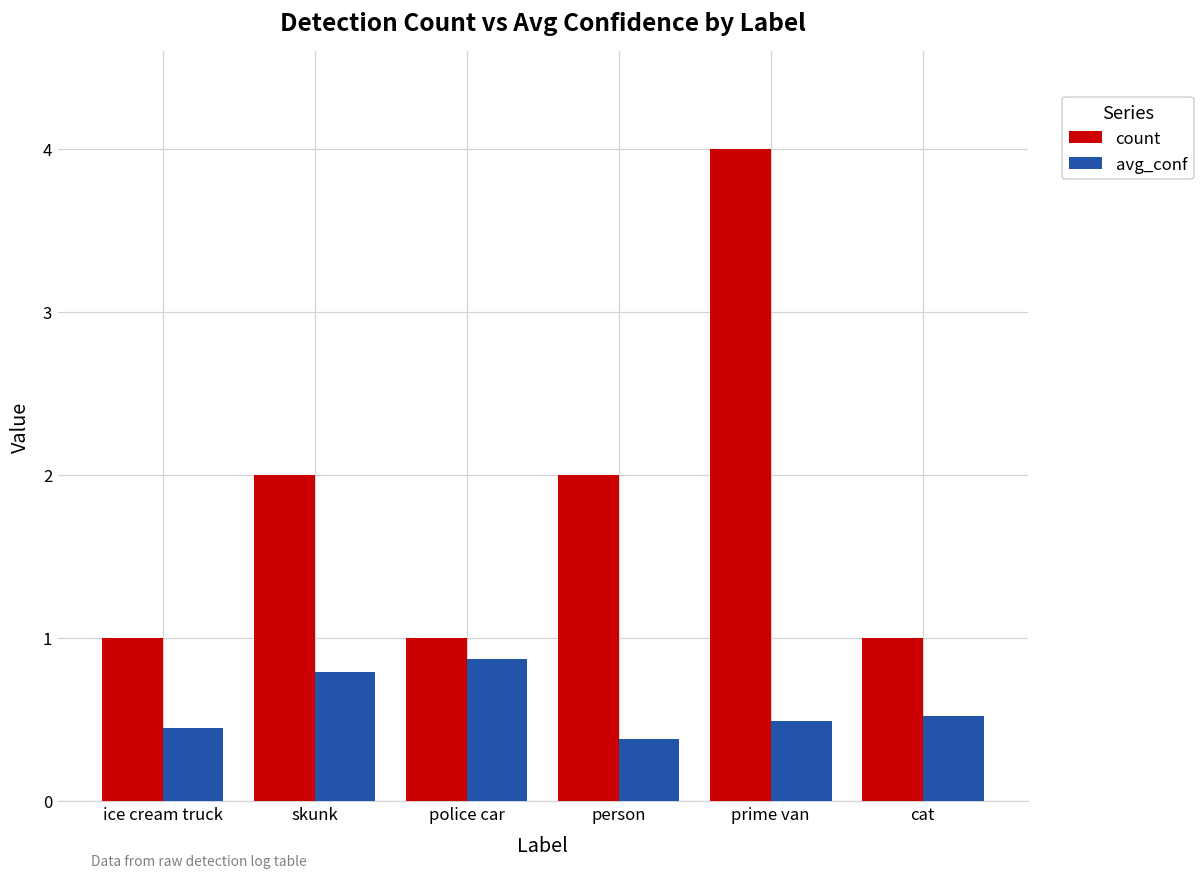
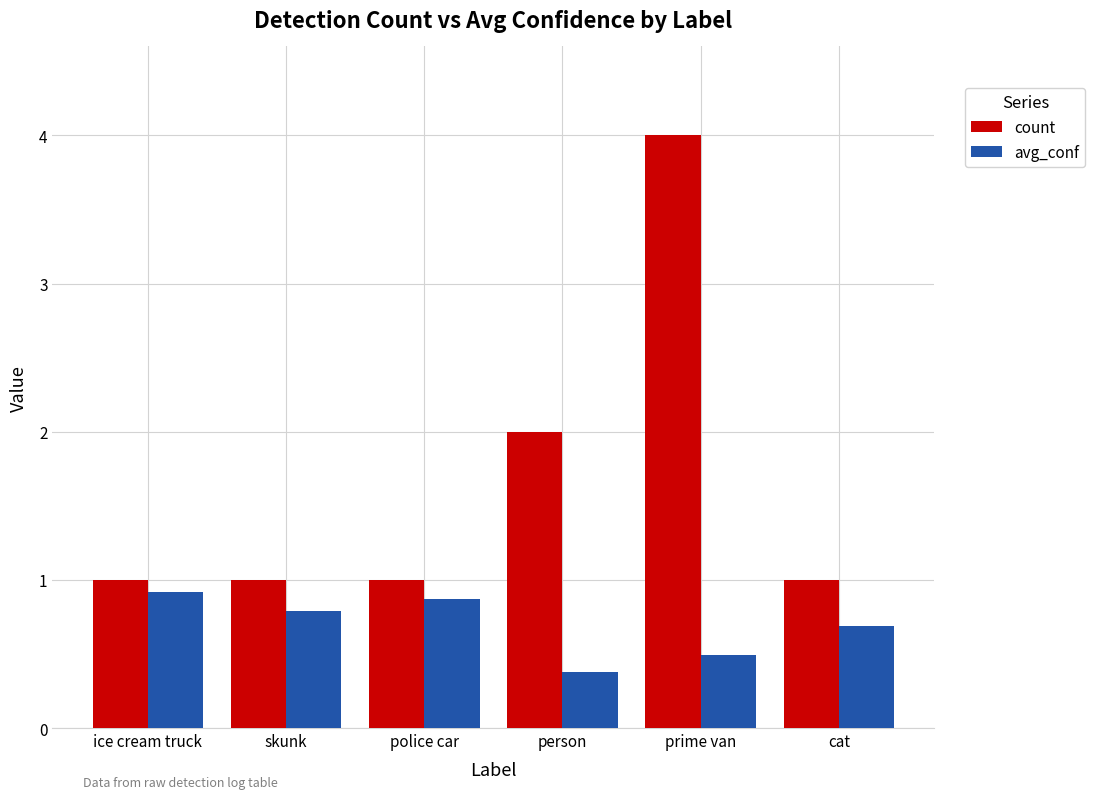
  {
    "count": {
      "ice cream truck": 1,
-     "skunk": 2,
+     "skunk": 1,
      "police car": 1,
      "person": 2,
      "prime van": 4,
      "cat": 1
    },
    "avg_conf": {
-     "ice cream truck": 0.45,
+     "ice cream truck": 0.92,
      "skunk": 0.79,
      "police car": 0.87,
      "person": 0.38,
      "prime van": 0.49,
-     "cat": 0.52
+     "cat": 0.69
    }
  }
